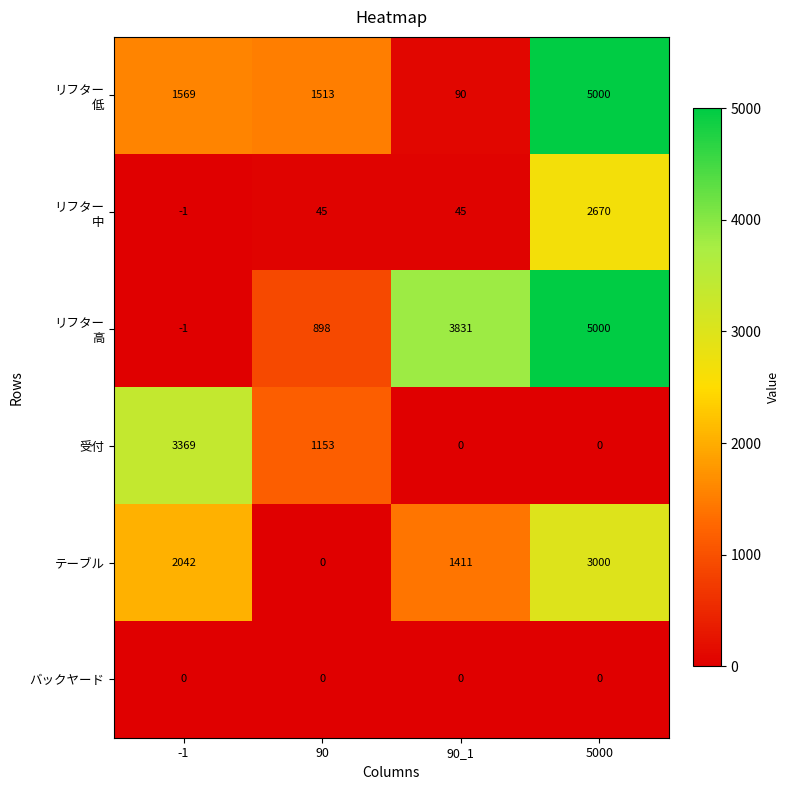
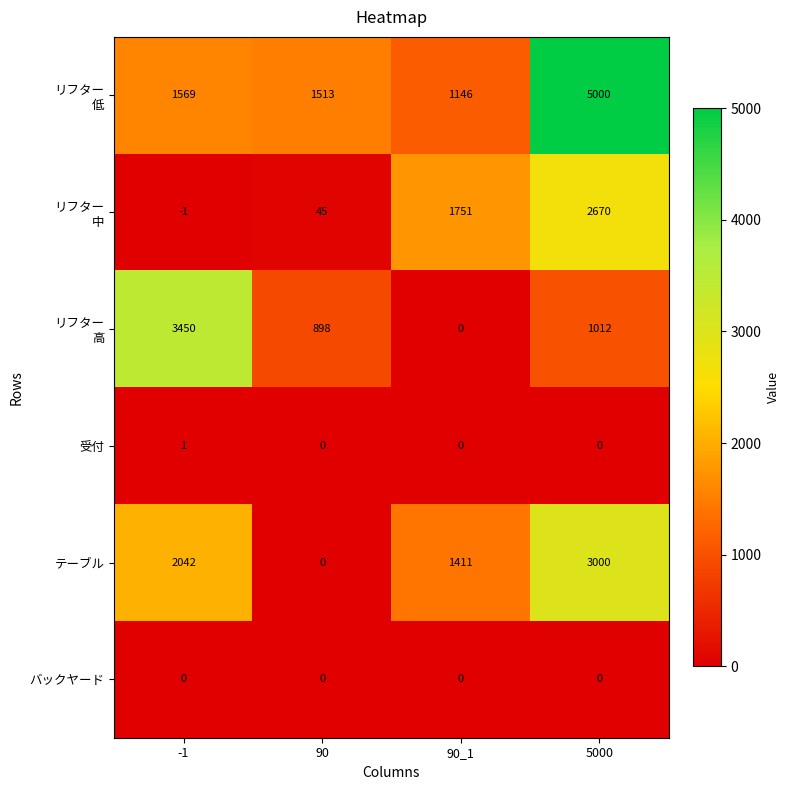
  {
    "リフター 低": {
      "-1": 1569,
      "90": 1513,
-     "90_1": 90,
+     "90_1": 1146,
      "5000": 5000
    },
    "リフター 中": {
      "-1": -1,
      "90": 45,
-     "90_1": 45,
+     "90_1": 1751,
      "5000": 2670
    },
    "リフター 高": {
-     "-1": -1,
+     "-1": 3450,
      "90": 898,
-     "90_1": 3831,
-     "5000": 5000
+     "90_1": 0,
+     "5000": 1012
    },
    "受付": {
-     "-1": 3369,
-     "90": 1153,
+     "-1": 1,
+     "90": 0,
      "90_1": 0,
      "5000": 0
    },
    "テーブル": {
      "-1": 2042,
      "90": 0,
      "90_1": 1411,
      "5000": 3000
    },
    "バックヤード": {
      "-1": 0,
      "90": 0,
      "90_1": 0,
      "5000": 0
    }
  }
